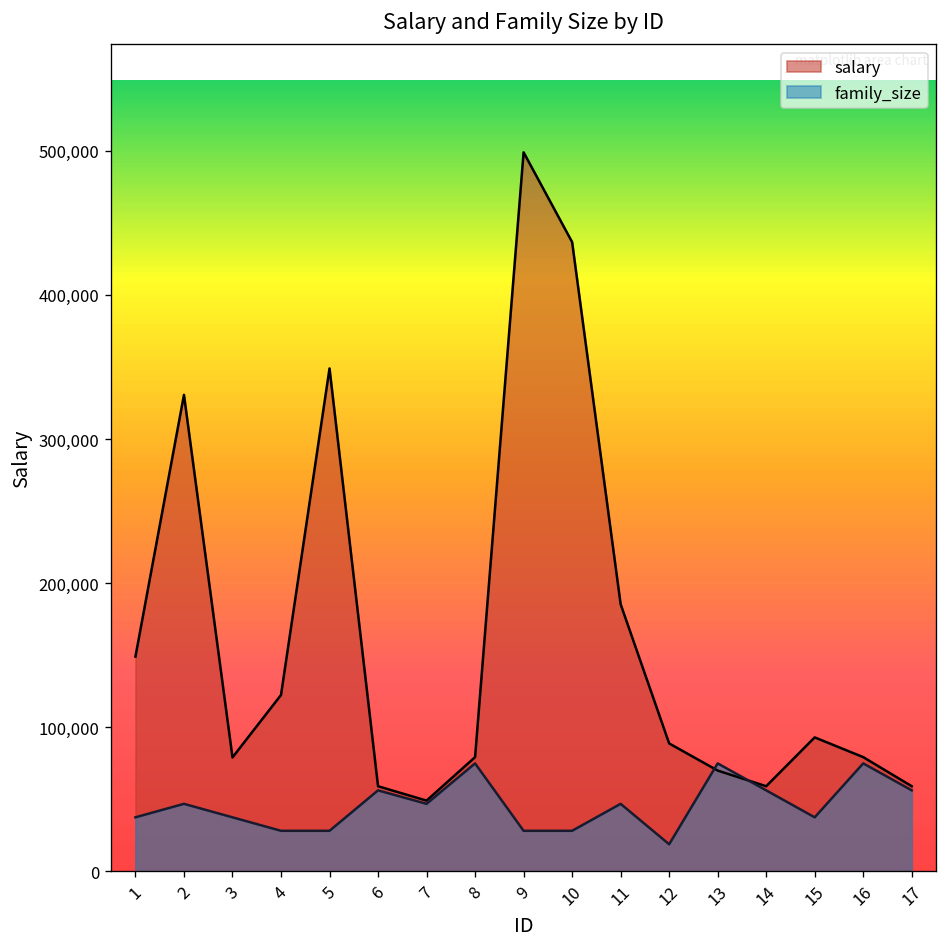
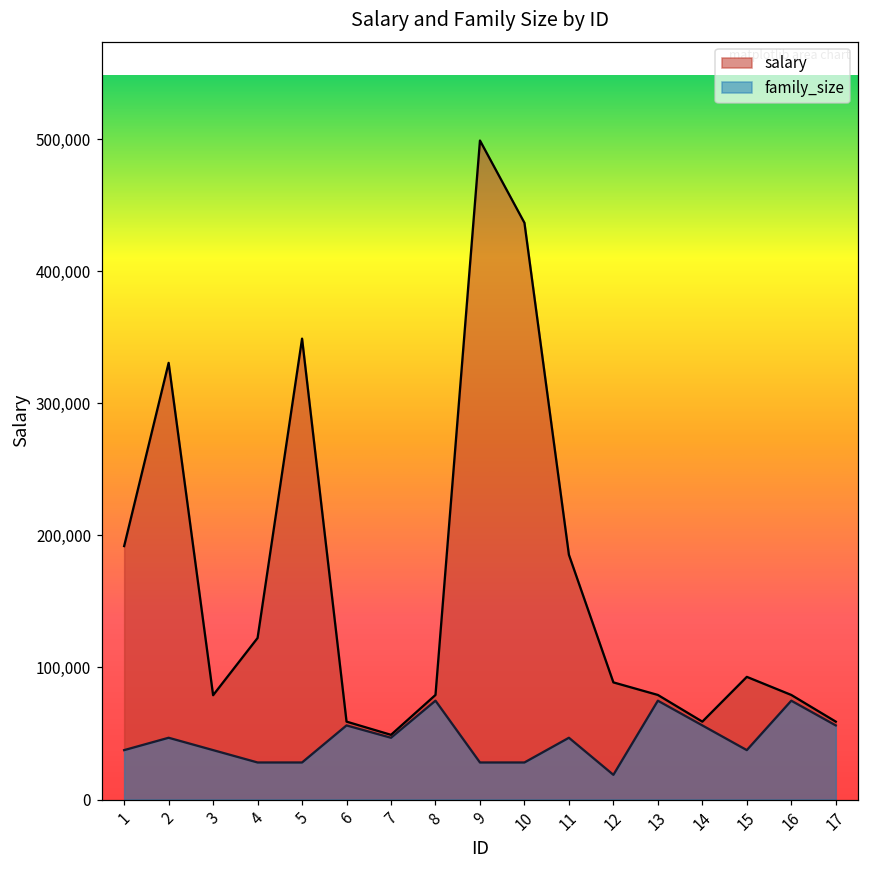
  {
    "salary": {
-     "1": "149,000",
+     "1": "192,000",
      "2": "331,000",
      "3": "79,000",
      "4": "122,000",
      "5": "349,000",
      "6": "59,000",
      "7": "49,000",
      "8": "79,000",
      "9": "499,000",
      "10": "437,000",
      "11": "185,000",
      "12": "89,000",
-     "13": "70,000",
+     "13": "79,000",
      "14": "59,000",
      "15": "93,000",
      "16": "79,000",
      "17": "59,000"
    },
    "family_size": {
      "1": "37,000",
      "2": "47,000",
      "3": "37,000",
      "4": "28,000",
      "5": "28,000",
      "6": "56,000",
      "7": "47,000",
      "8": "75,000",
      "9": "28,000",
      "10": "28,000",
      "11": "47,000",
      "12": "19,000",
      "13": "75,000",
      "14": "56,000",
      "15": "37,000",
      "16": "75,000",
      "17": "56,000"
    }
  }
